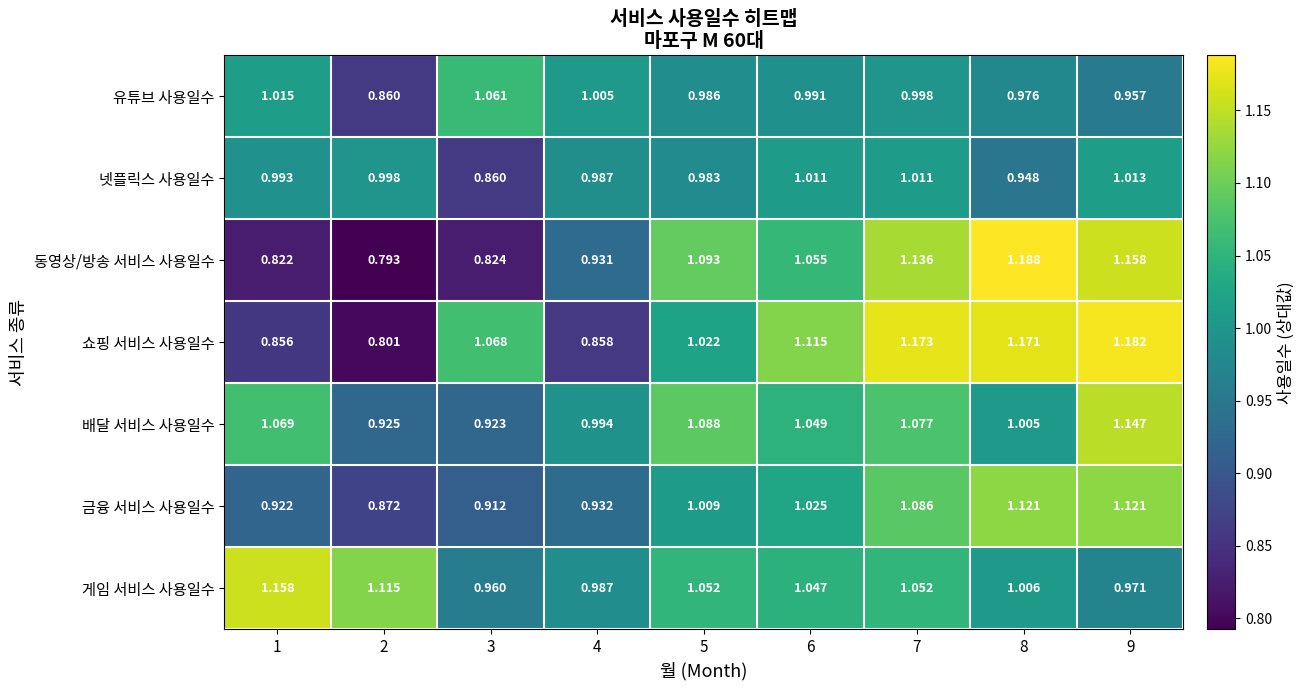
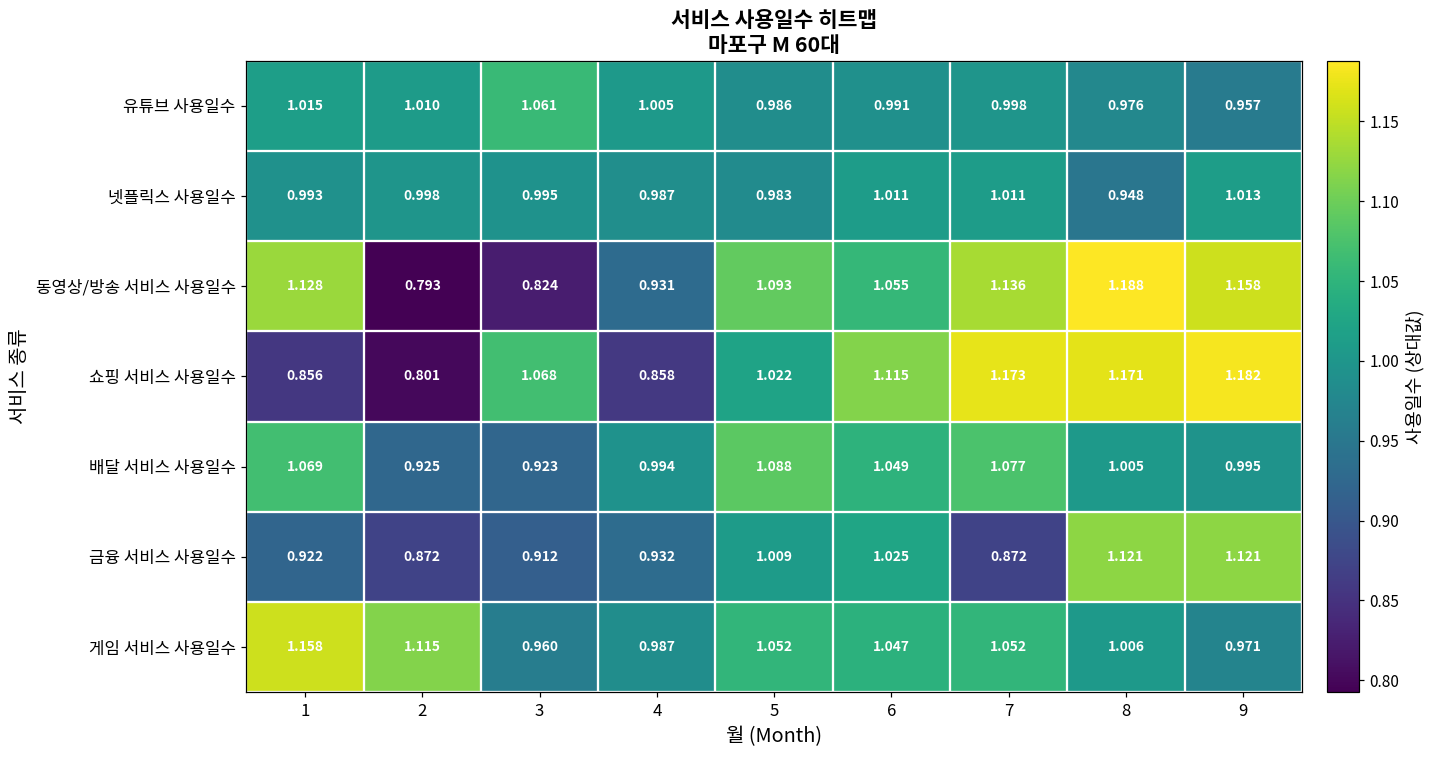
  {
    "유튜브 사용일수": {
      "1": 1.015,
-     "2": 0.860,
+     "2": 1.010,
      "3": 1.061,
      "4": 1.005,
      "5": 0.986,
      "6": 0.991,
      "7": 0.998,
      "8": 0.976,
      "9": 0.957
    },
    "넷플릭스 사용일수": {
      "1": 0.993,
      "2": 0.998,
-     "3": 0.860,
+     "3": 0.995,
      "4": 0.987,
      "5": 0.983,
      "6": 1.011,
      "7": 1.011,
      "8": 0.948,
      "9": 1.013
    },
    "동영상/방송 서비스 사용일수": {
-     "1": 0.822,
+     "1": 1.128,
      "2": 0.793,
      "3": 0.824,
      "4": 0.931,
      "5": 1.093,
      "6": 1.055,
      "7": 1.136,
      "8": 1.188,
      "9": 1.158
    },
    "쇼핑 서비스 사용일수": {
      "1": 0.856,
      "2": 0.801,
      "3": 1.068,
      "4": 0.858,
      "5": 1.022,
      "6": 1.115,
      "7": 1.173,
      "8": 1.171,
      "9": 1.182
    },
    "배달 서비스 사용일수": {
      "1": 1.069,
      "2": 0.925,
      "3": 0.923,
      "4": 0.994,
      "5": 1.088,
      "6": 1.049,
      "7": 1.077,
      "8": 1.005,
-     "9": 1.147
+     "9": 0.995
    },
    "금융 서비스 사용일수": {
      "1": 0.922,
      "2": 0.872,
      "3": 0.912,
      "4": 0.932,
      "5": 1.009,
      "6": 1.025,
-     "7": 1.086,
+     "7": 0.872,
      "8": 1.121,
      "9": 1.121
    },
    "게임 서비스 사용일수": {
      "1": 1.158,
      "2": 1.115,
      "3": 0.960,
      "4": 0.987,
      "5": 1.052,
      "6": 1.047,
      "7": 1.052,
      "8": 1.006,
      "9": 0.971
    }
  }
